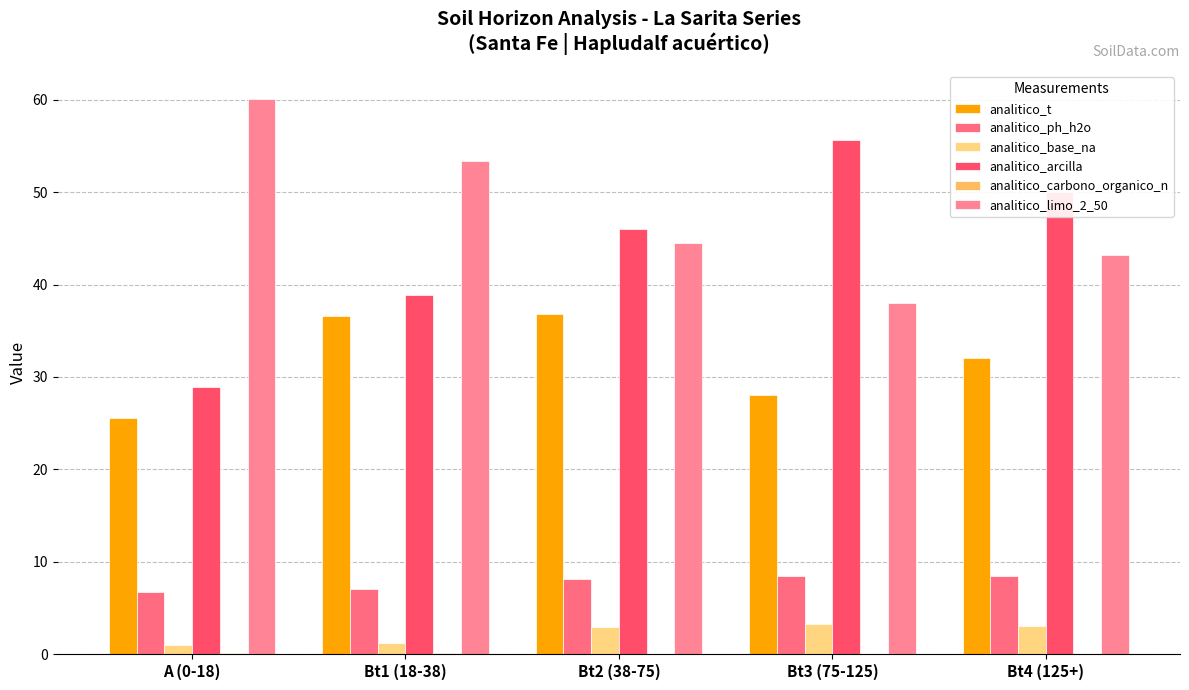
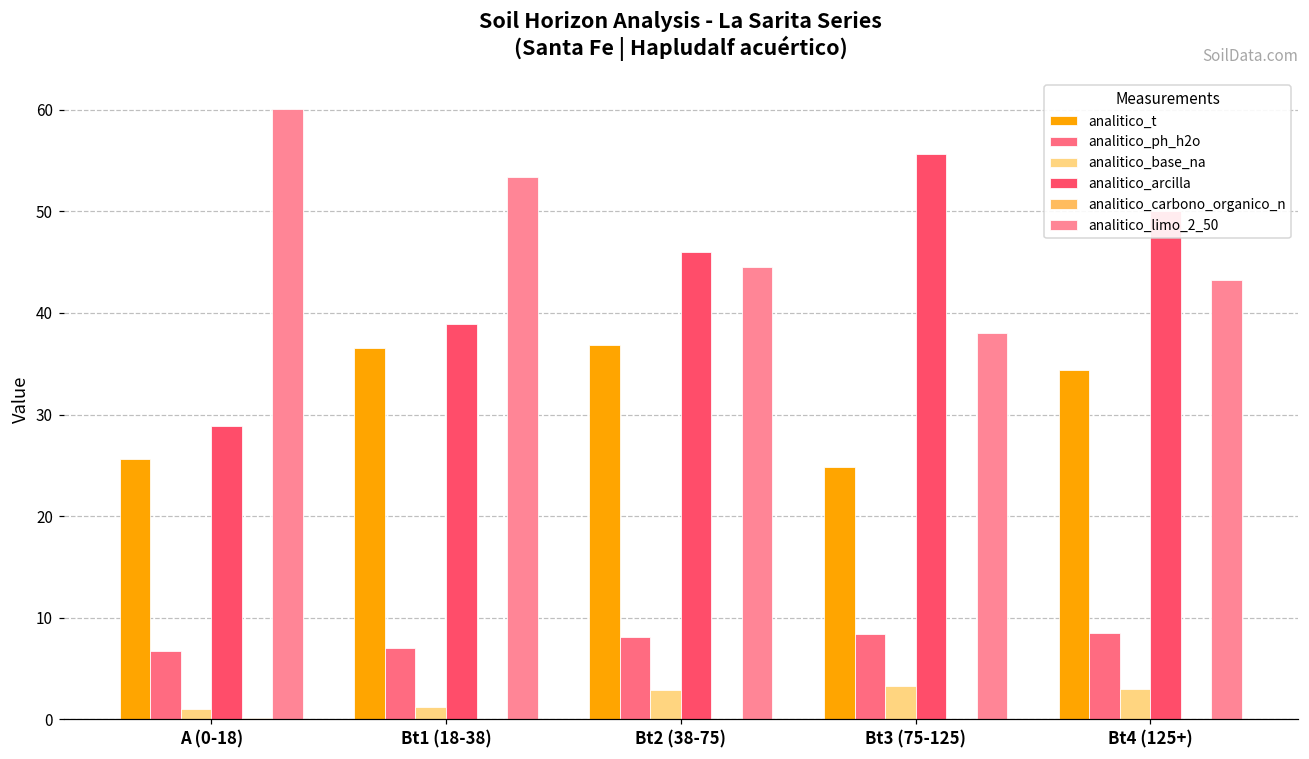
  {
    "analitico_t": {
      "A (0-18)": 26,
      "Bt1 (18-38)": 37,
      "Bt2 (38-75)": 37,
-     "Bt3 (75-125)": 28,
-     "Bt4 (125+)": 32
+     "Bt3 (75-125)": 25,
+     "Bt4 (125+)": 34
    }
  }
